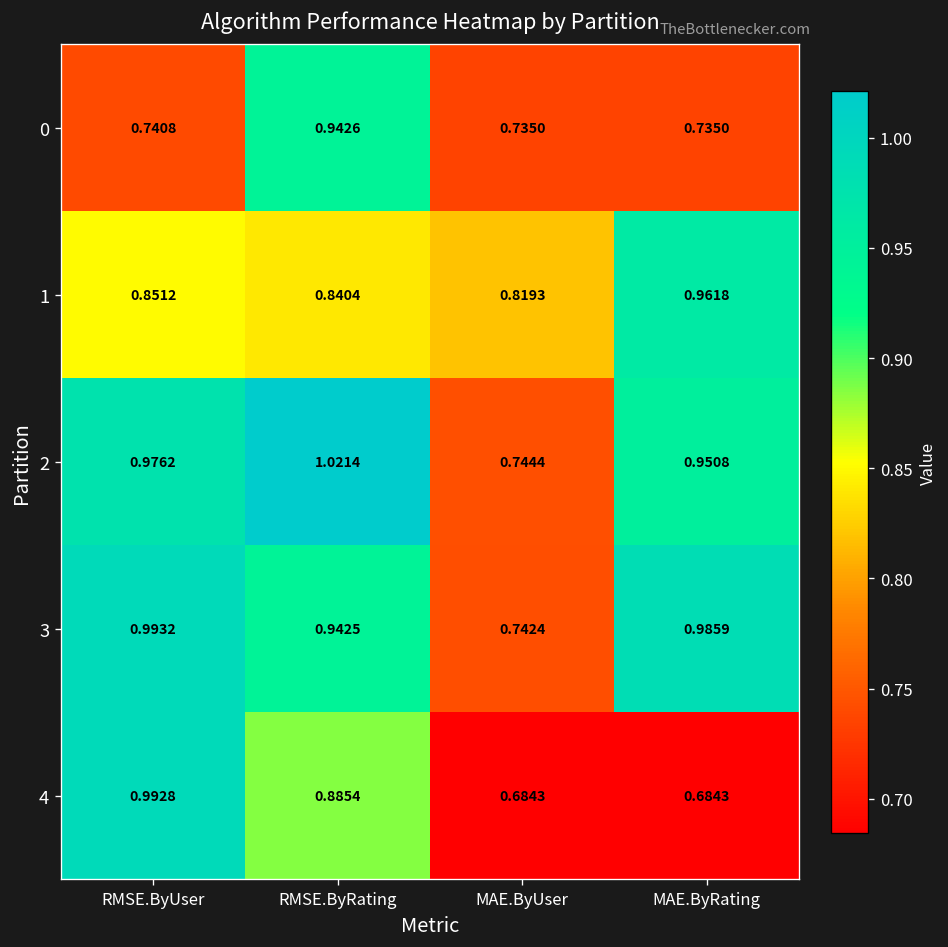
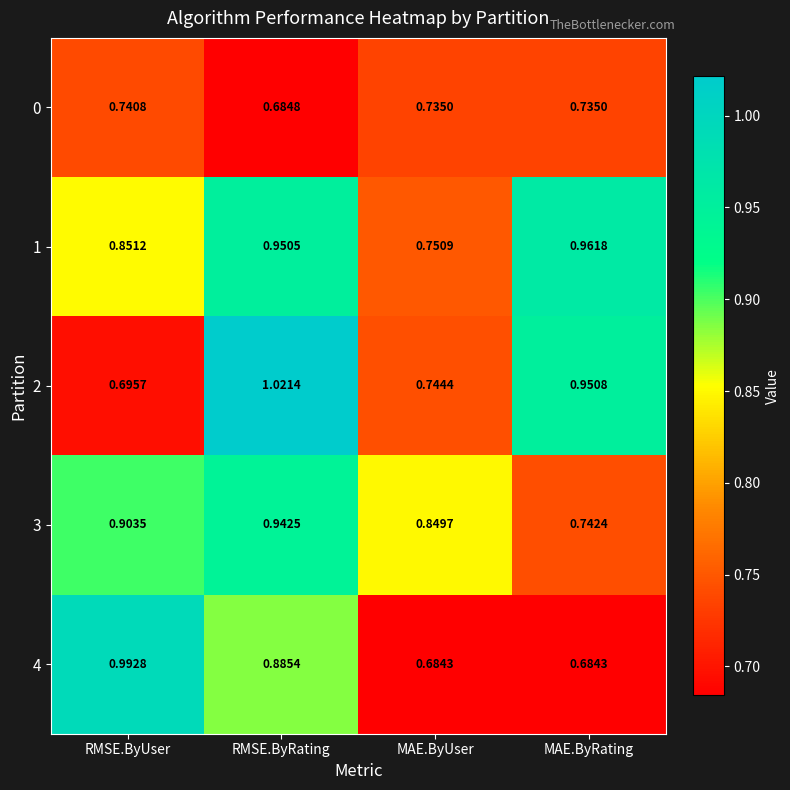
  {
    "0": {
      "RMSE.ByUser": 0.7408,
-     "RMSE.ByRating": 0.9426,
+     "RMSE.ByRating": 0.6848,
      "MAE.ByUser": 0.7350,
      "MAE.ByRating": 0.7350
    },
    "1": {
      "RMSE.ByUser": 0.8512,
-     "RMSE.ByRating": 0.8404,
-     "MAE.ByUser": 0.8193,
+     "RMSE.ByRating": 0.9505,
+     "MAE.ByUser": 0.7509,
      "MAE.ByRating": 0.9618
    },
    "2": {
-     "RMSE.ByUser": 0.9762,
+     "RMSE.ByUser": 0.6957,
      "RMSE.ByRating": 1.0214,
      "MAE.ByUser": 0.7444,
      "MAE.ByRating": 0.9508
    },
    "3": {
-     "RMSE.ByUser": 0.9932,
+     "RMSE.ByUser": 0.9035,
      "RMSE.ByRating": 0.9425,
-     "MAE.ByUser": 0.7424,
-     "MAE.ByRating": 0.9859
+     "MAE.ByUser": 0.8497,
+     "MAE.ByRating": 0.7424
    },
    "4": {
      "RMSE.ByUser": 0.9928,
      "RMSE.ByRating": 0.8854,
      "MAE.ByUser": 0.6843,
      "MAE.ByRating": 0.6843
    }
  }
